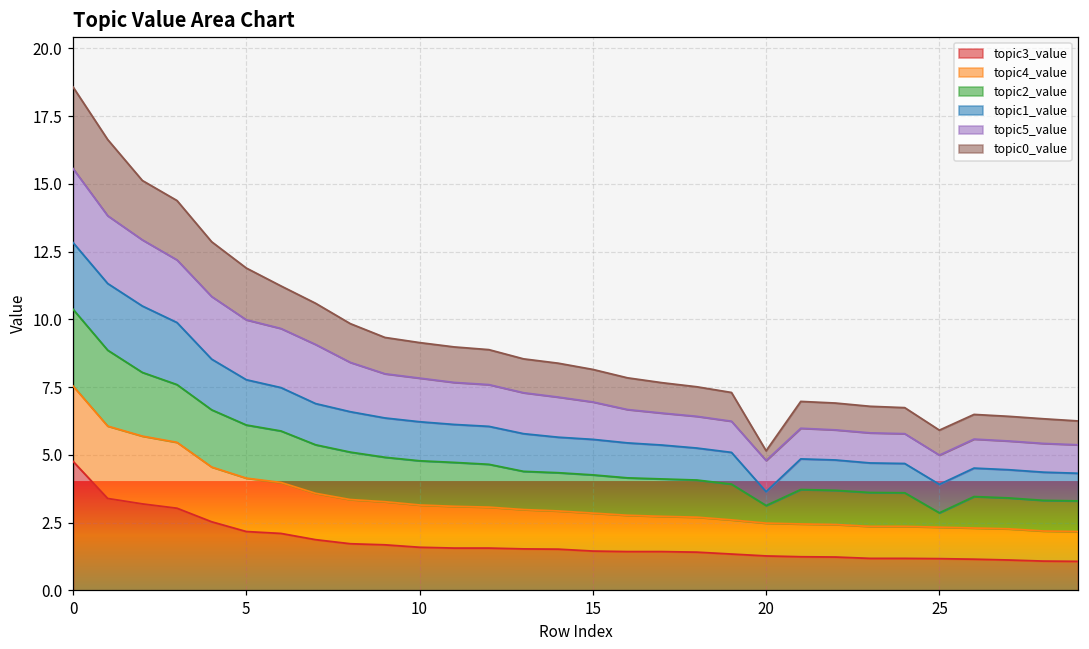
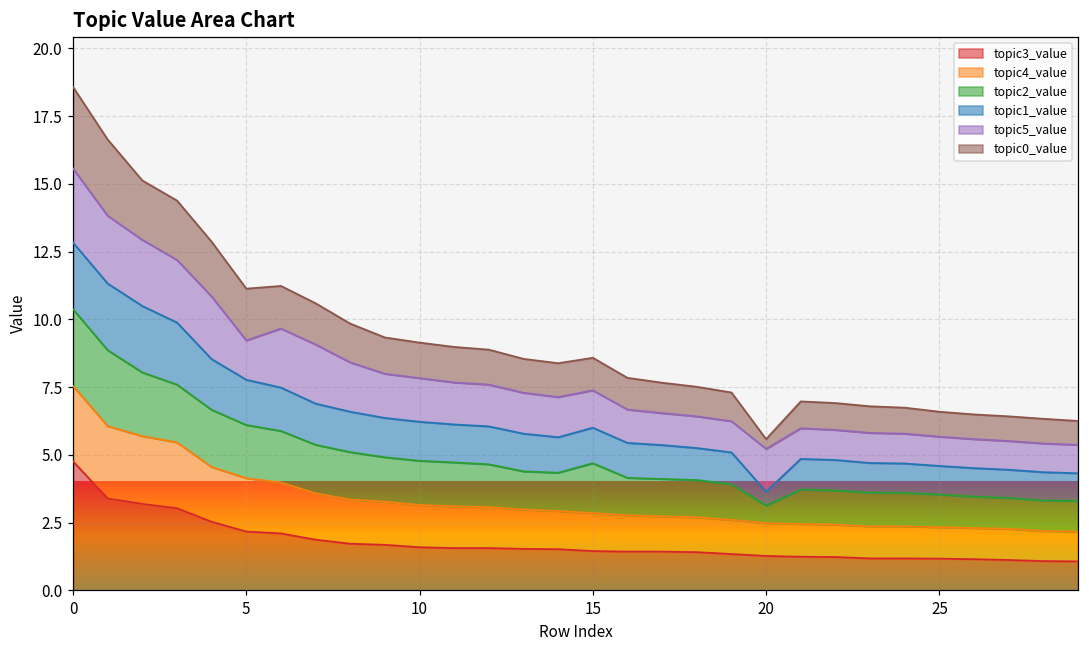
  {
    "topic3_value": {
      "0": 4.8,
      "5": 2.2,
      "10": 1.6,
      "15": 1.5,
      "20": 1.3,
      "25": 1.2
    },
    "topic4_value": {
      "0": 2.8,
      "5": 2.0,
      "10": 1.6,
      "15": 1.4,
      "20": 1.2,
      "25": 1.2
    },
    "topic2_value": {
      "0": 2.8,
      "5": 2.0,
      "10": 1.6,
-     "15": 1.4,
+     "15": 1.8,
      "20": 0.6,
-     "25": 0.5
+     "25": 1.2
    },
    "topic1_value": {
      "0": 2.5,
      "5": 1.7,
      "10": 1.4,
      "15": 1.3,
      "20": 0.5,
      "25": 1.0
    },
    "topic5_value": {
      "0": 2.7,
-     "5": 2.2,
+     "5": 1.4,
      "10": 1.6,
      "15": 1.4,
-     "20": 1.1,
+     "20": 1.6,
      "25": 1.1
    },
    "topic0_value": {
      "0": 3.0,
      "5": 1.9,
      "10": 1.3,
      "15": 1.2,
      "20": 0.4,
      "25": 0.9
    }
  }
